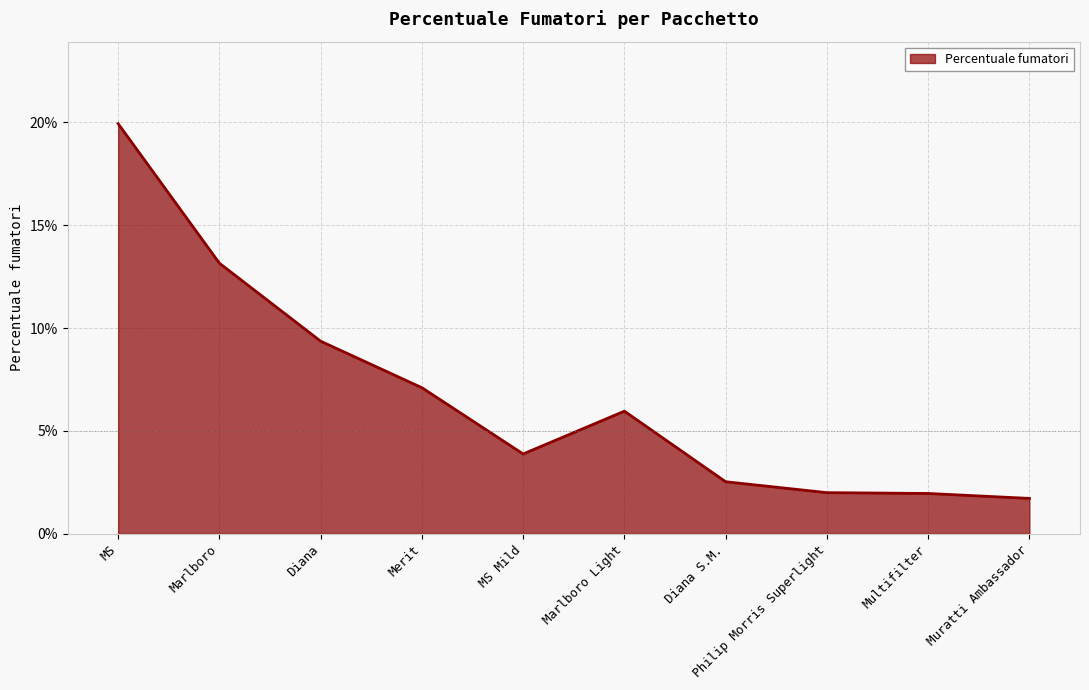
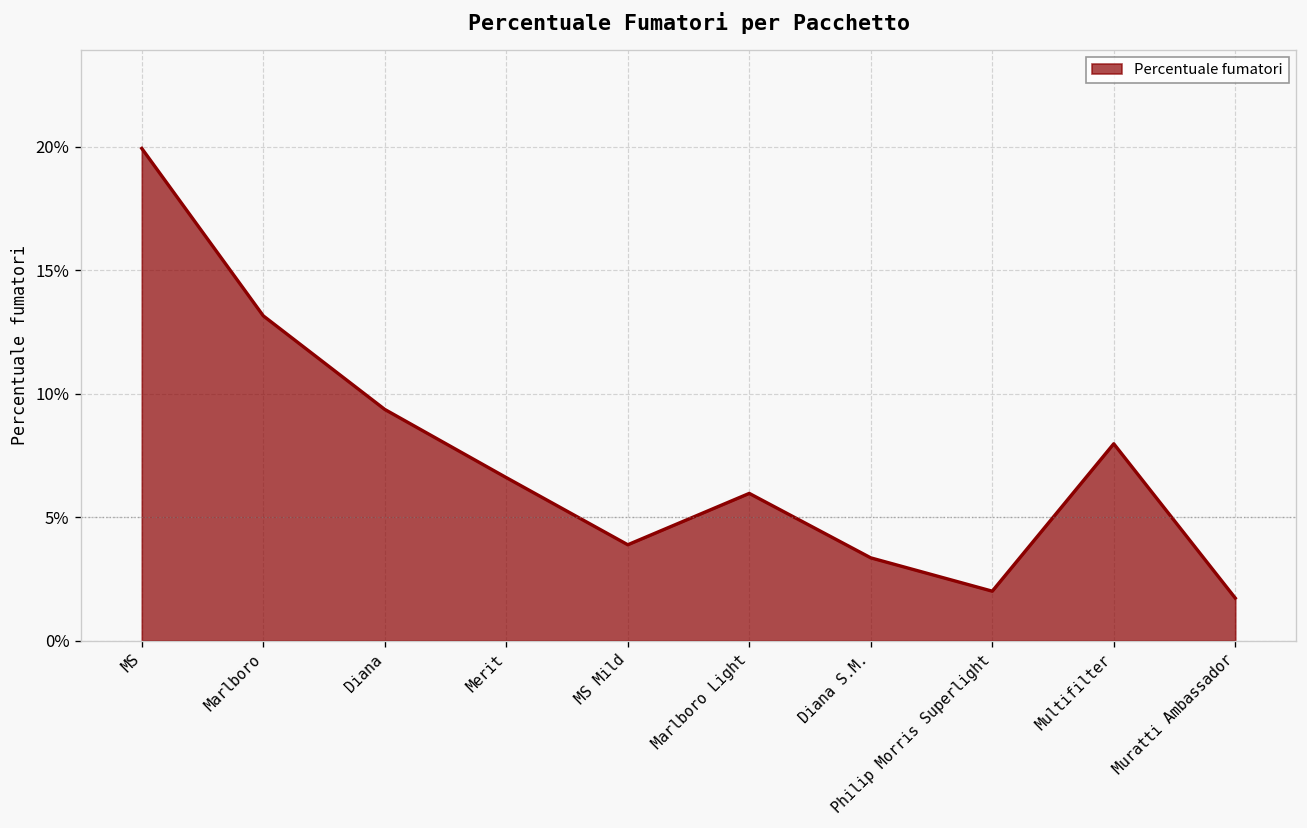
  {
    "MS": "19.9%",
    "Marlboro": "13.2%",
    "Diana": "9.4%",
-   "Merit": "7.1%",
+   "Merit": "6.6%",
    "MS Mild": "3.9%",
    "Marlboro Light": "6.0%",
-   "Diana S.M.": "2.5%",
+   "Diana S.M.": "3.4%",
    "Philip Morris Superlight": "2.0%",
-   "Multifilter": "2.0%",
+   "Multifilter": "8.0%",
    "Muratti Ambassador": "1.7%"
  }
